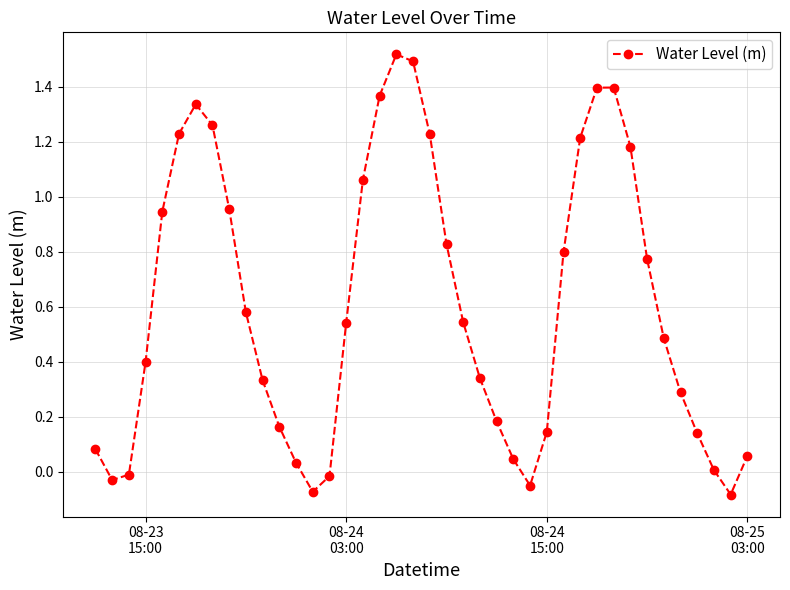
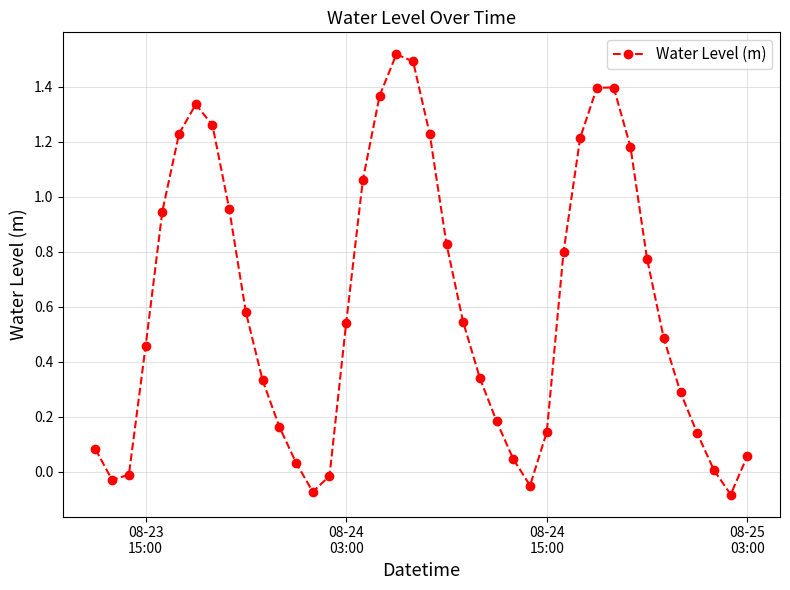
  {
-   "08-23 15:00": 0.40,
+   "08-23 15:00": 0.46,
    "08-24 03:00": 0.54,
    "08-24 15:00": 0.14,
    "08-25 03:00": 0.06
  }
